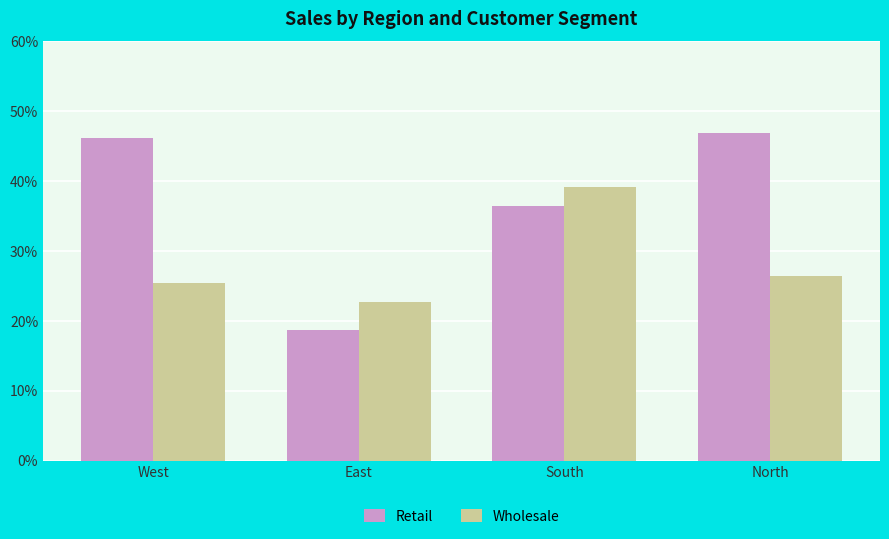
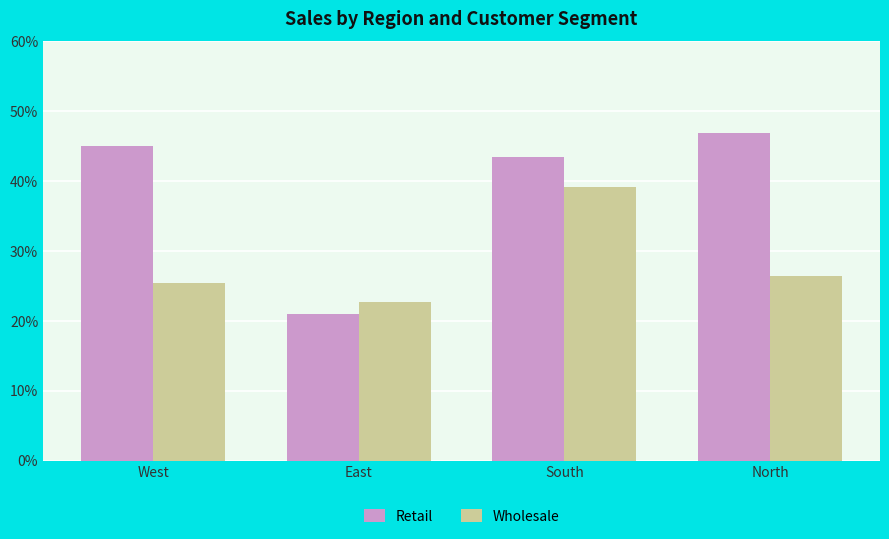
  {
    "Retail": {
-     "West": "46%",
-     "East": "19%",
-     "South": "37%",
+     "West": "45%",
+     "East": "21%",
+     "South": "43%",
      "North": "47%"
    },
    "Wholesale": {
      "West": "25%",
      "East": "23%",
      "South": "39%",
      "North": "26%"
    }
  }
